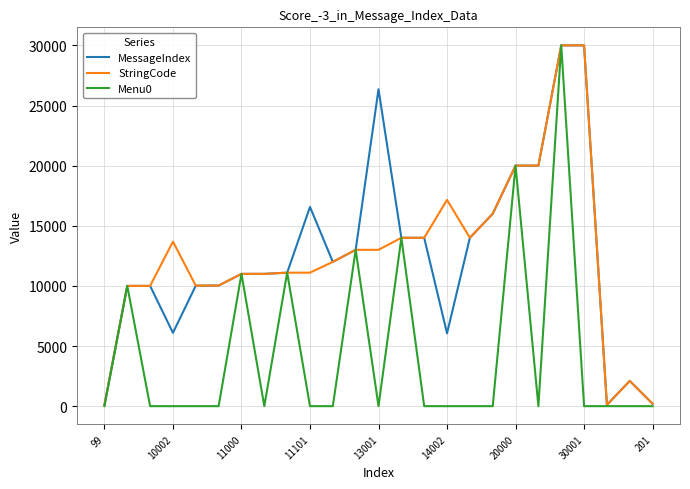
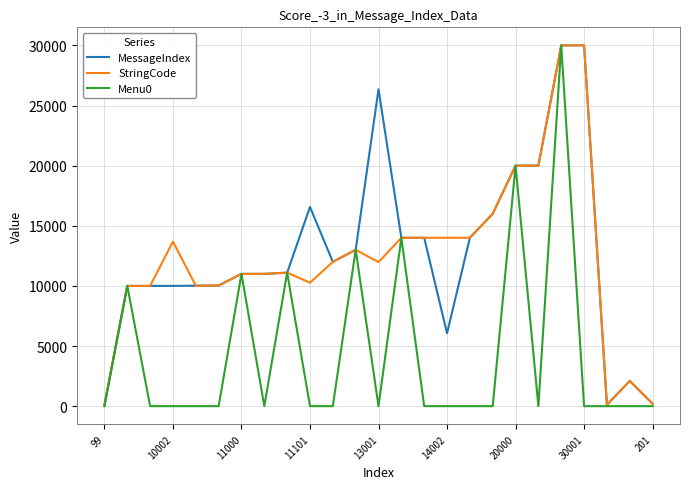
  {
    "MessageIndex": {
-     "10002": 6100,
+     "10002": 10000,
      "11101": 16600,
      "13001": 26400,
      "14002": 6100
    },
    "StringCode": {
      "10002": 13700,
-     "11101": 11100,
-     "13001": 13000,
-     "14002": 17200
+     "11101": 10300,
+     "13001": 12000,
+     "14002": 14000
    },
    "Menu0": {
      "10002": 0,
      "11101": 0,
      "13001": 0,
      "14002": 0,
      "30001": 0
    }
  }
